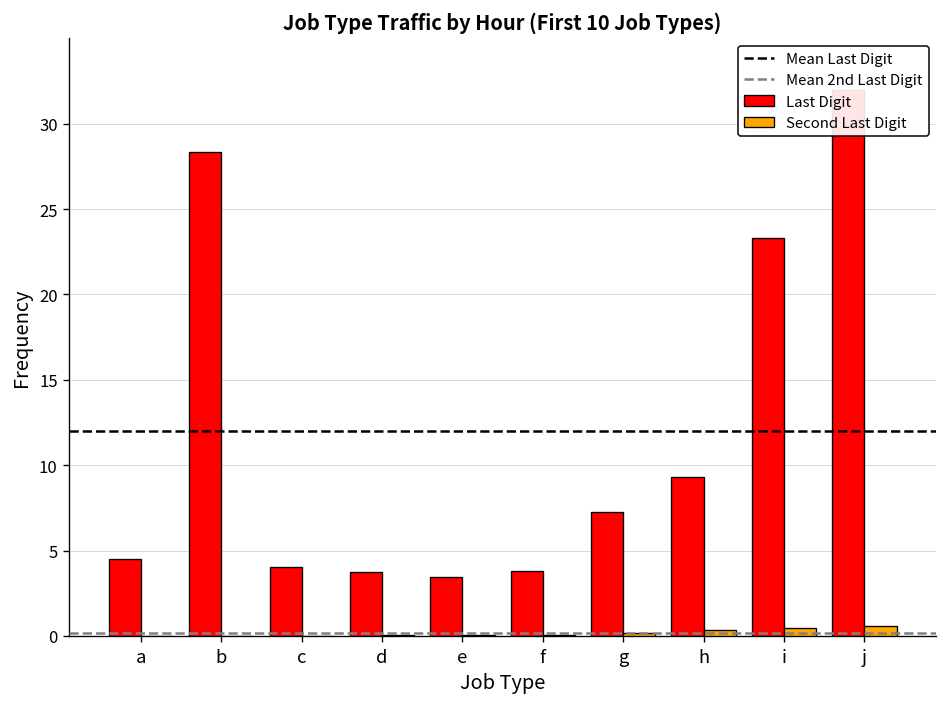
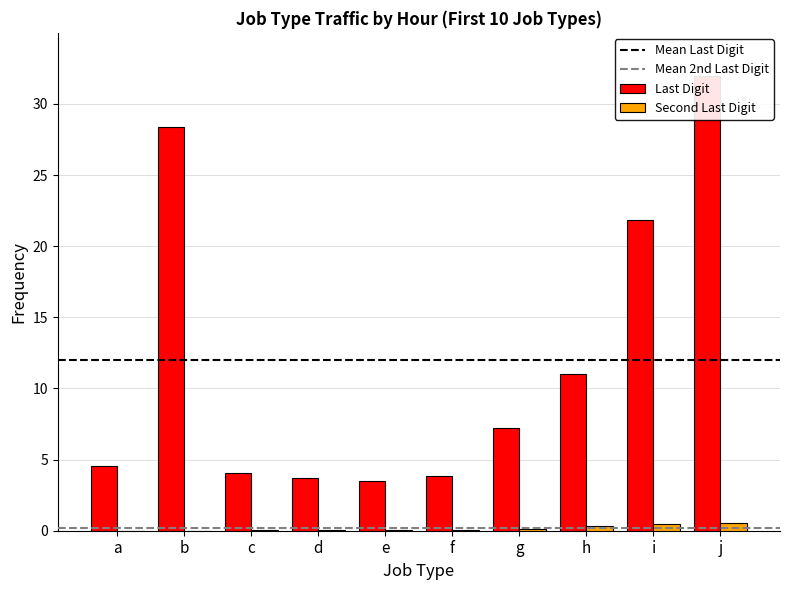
  {
    "Last Digit": {
      "a": 4.5,
      "b": 28.4,
      "c": 4.1,
      "d": 3.7,
      "e": 3.5,
      "f": 3.8,
      "g": 7.2,
-     "h": 9.3,
-     "i": 23.3
+     "h": 11.0,
+     "i": 21.9
    },
    "Second Last Digit": {
      "h": 0.3,
      "i": 0.5,
      "j": 0.6
    }
  }
